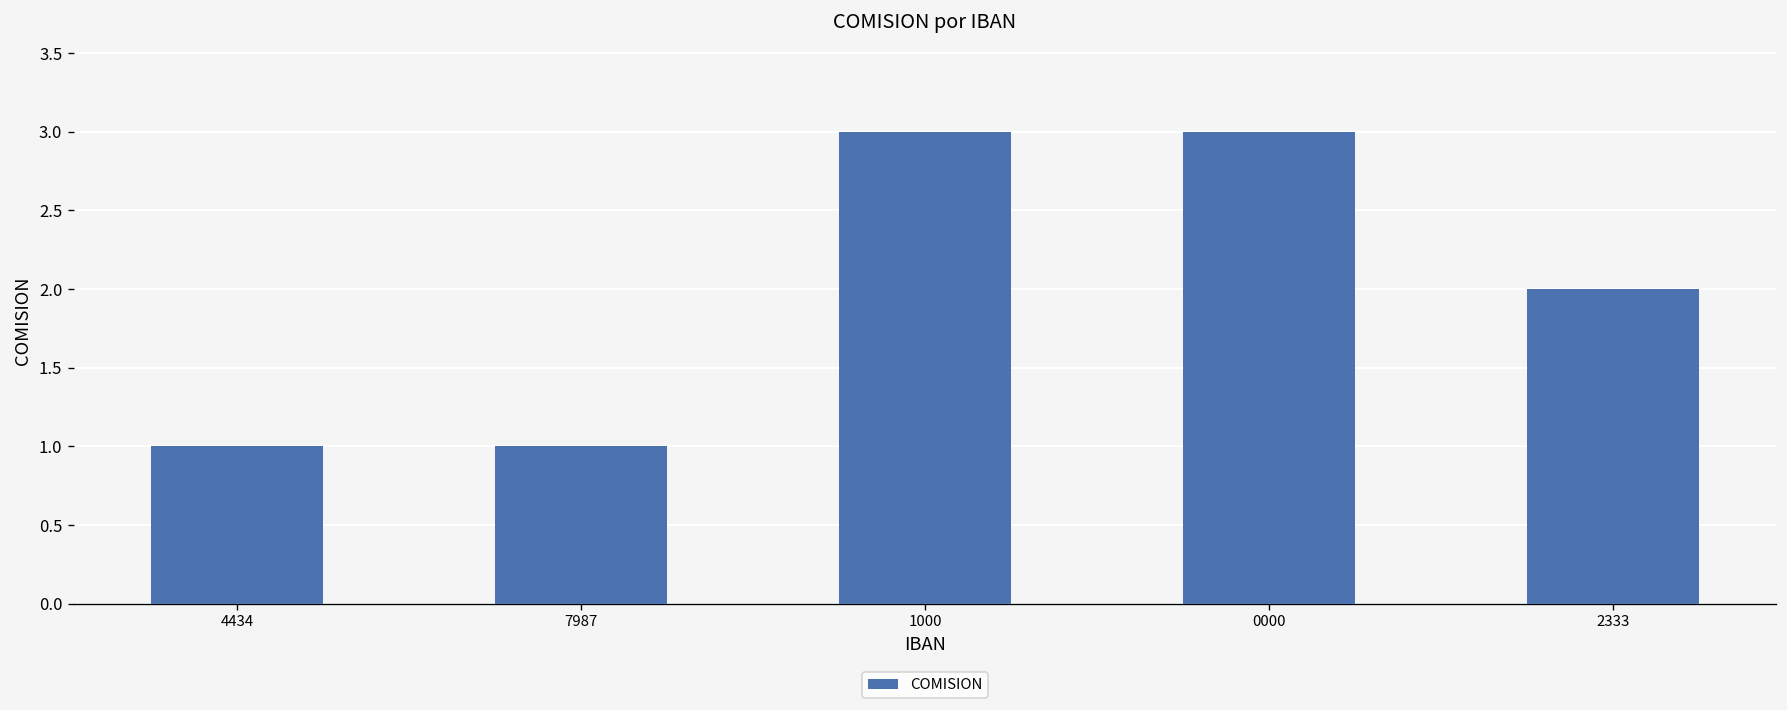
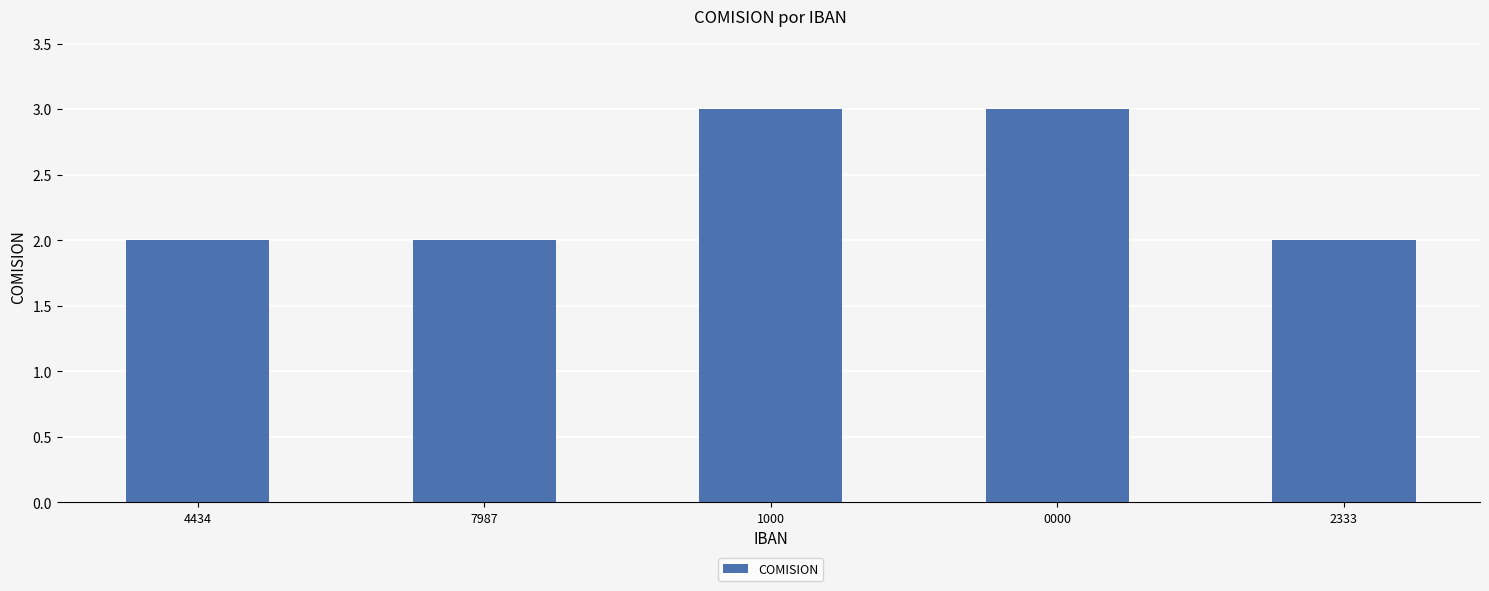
  {
-   "4434": 1,
-   "7987": 1,
+   "4434": 2,
+   "7987": 2,
    "1000": 3,
    "0000": 3,
    "2333": 2
  }
